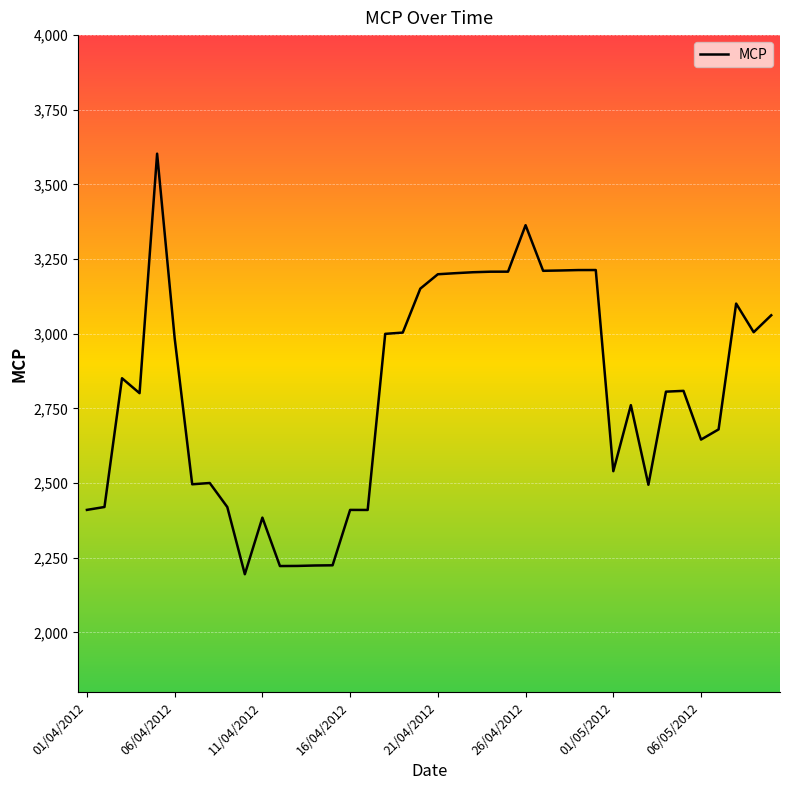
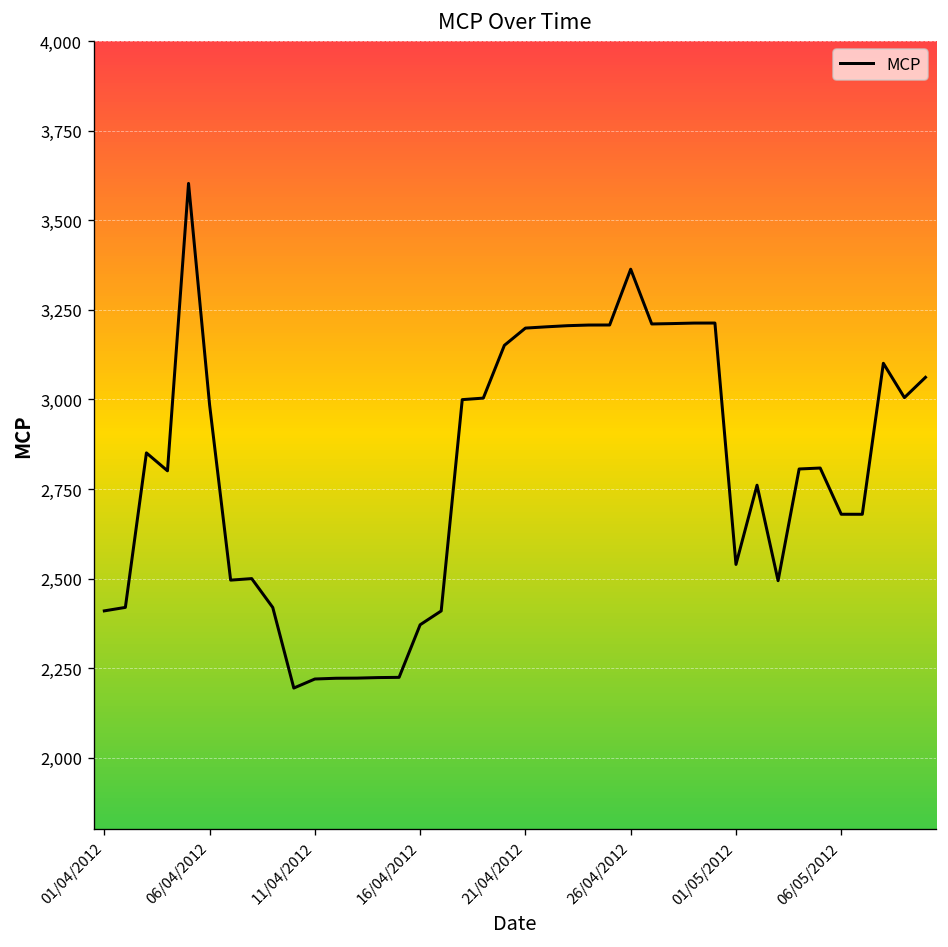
  {
    "01/04/2012": "2,410",
    "06/04/2012": "2,990",
-   "11/04/2012": "2,380",
-   "16/04/2012": "2,410",
+   "11/04/2012": "2,220",
+   "16/04/2012": "2,370",
    "21/04/2012": "3,200",
    "26/04/2012": "3,360",
    "01/05/2012": "2,540",
-   "06/05/2012": "2,650"
+   "06/05/2012": "2,680"
  }
